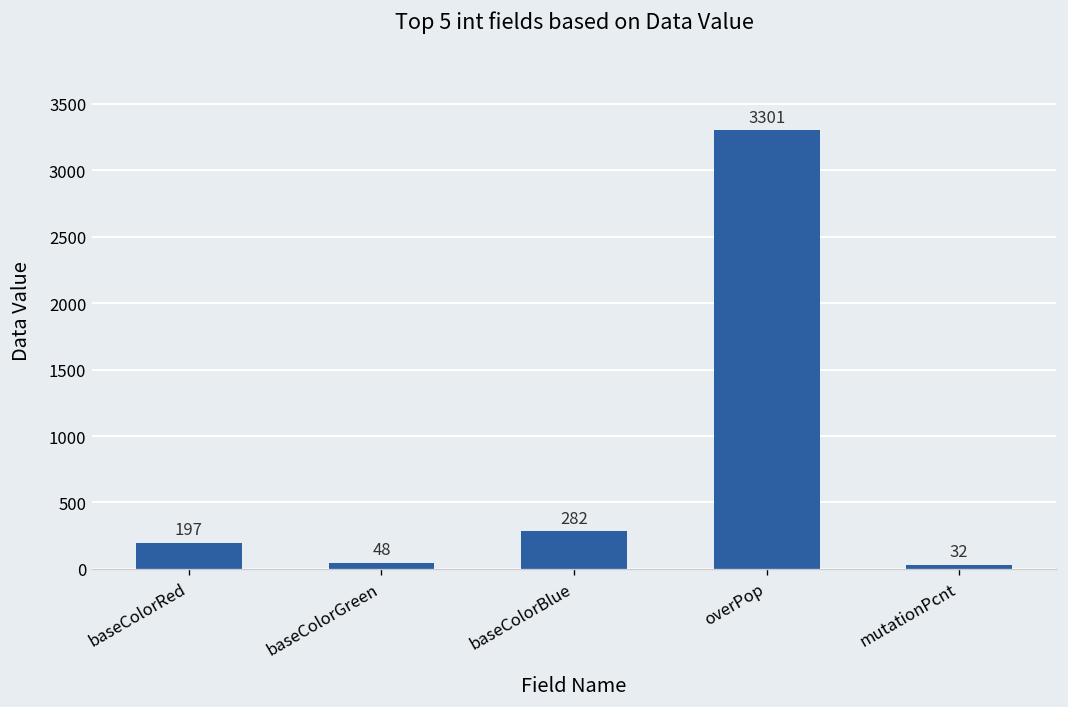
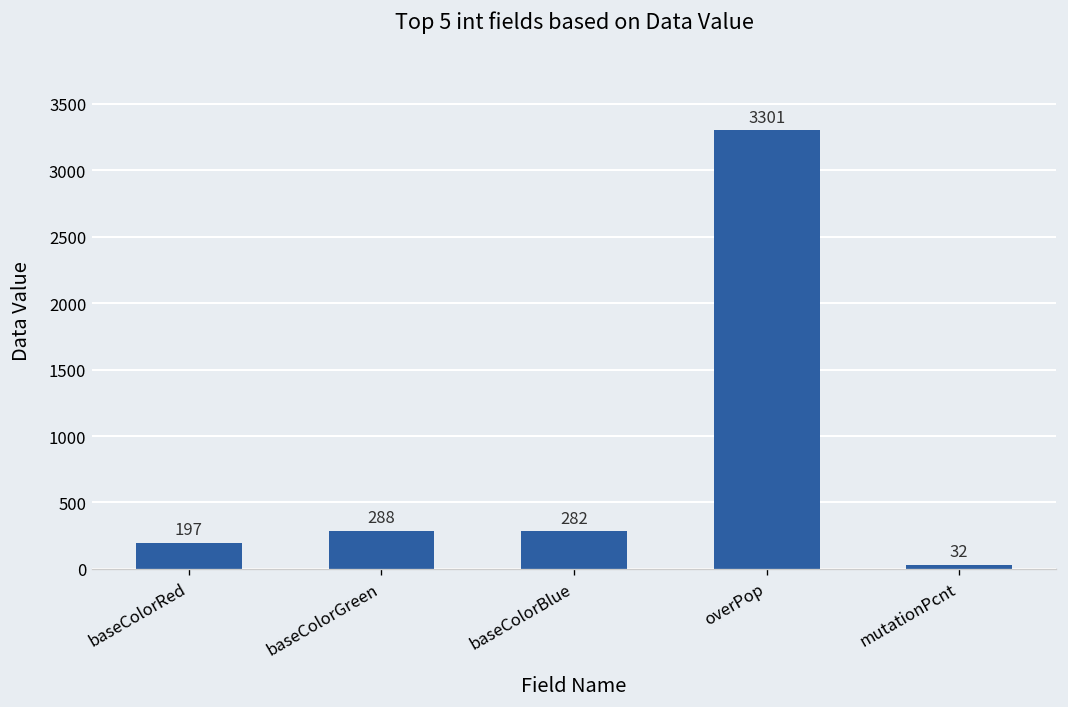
  {
    "baseColorRed": 197,
-   "baseColorGreen": 48,
+   "baseColorGreen": 288,
    "baseColorBlue": 282,
    "overPop": 3301,
    "mutationPcnt": 32
  }
